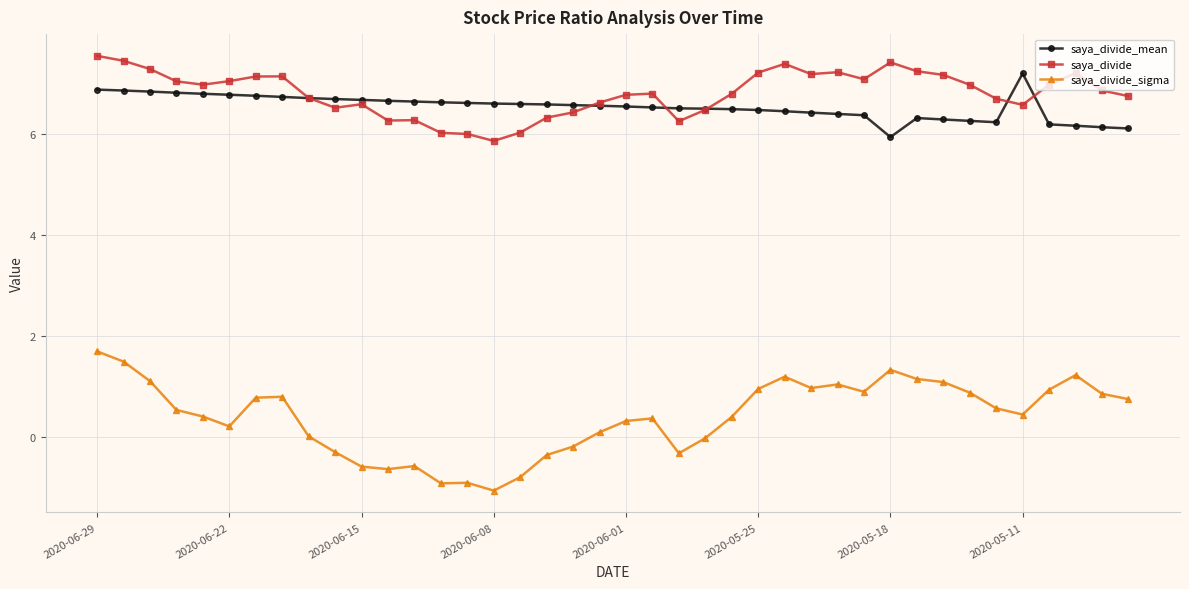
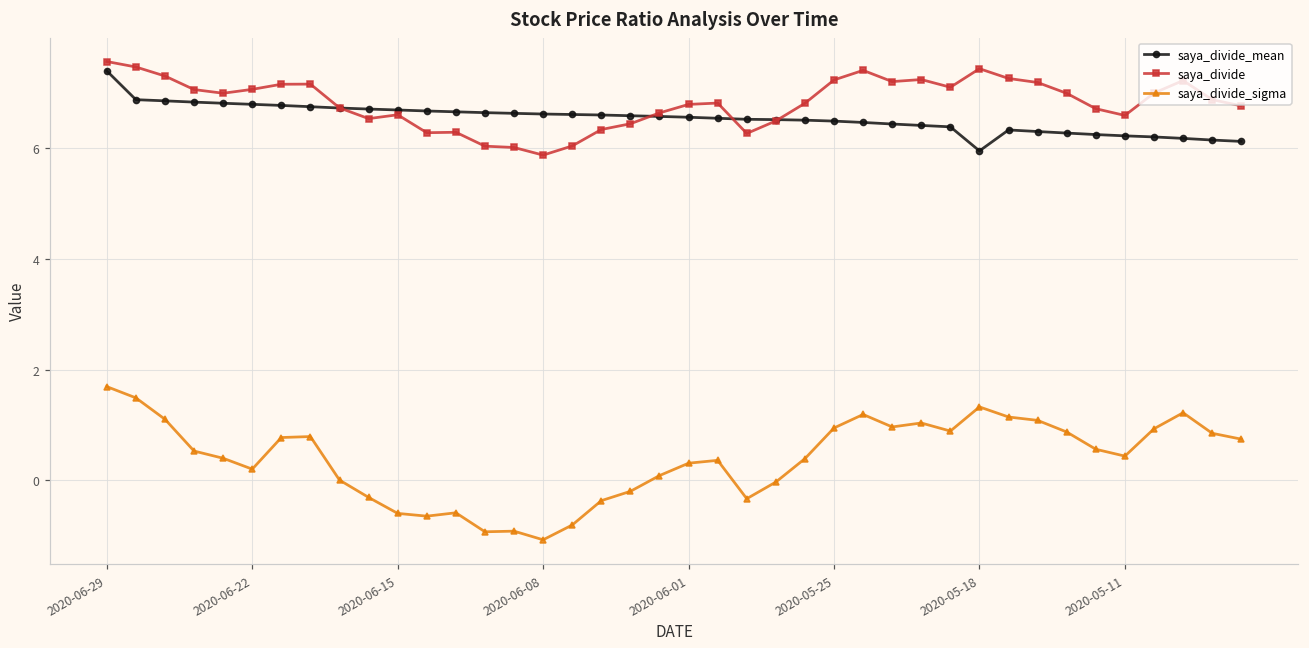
  {
    "saya_divide_mean": {
-     "2020-06-29": 6.9,
+     "2020-06-29": 7.4,
      "2020-06-22": 6.8,
      "2020-06-15": 6.7,
      "2020-06-08": 6.6,
      "2020-06-01": 6.6,
      "2020-05-25": 6.5,
      "2020-05-18": 5.9,
-     "2020-05-11": 7.2
+     "2020-05-11": 6.2
    },
    "saya_divide": {
      "2020-06-29": 7.6,
      "2020-06-22": 7.1,
      "2020-06-15": 6.6,
      "2020-06-08": 5.9,
      "2020-06-01": 6.8,
      "2020-05-25": 7.2,
      "2020-05-18": 7.4,
      "2020-05-11": 6.6
    },
    "saya_divide_sigma": {
      "2020-06-29": 1.7,
      "2020-06-22": 0.2,
      "2020-06-15": -0.6,
      "2020-06-08": -1.1,
      "2020-06-01": 0.3,
      "2020-05-25": 0.9,
      "2020-05-18": 1.3,
      "2020-05-11": 0.4
    }
  }
